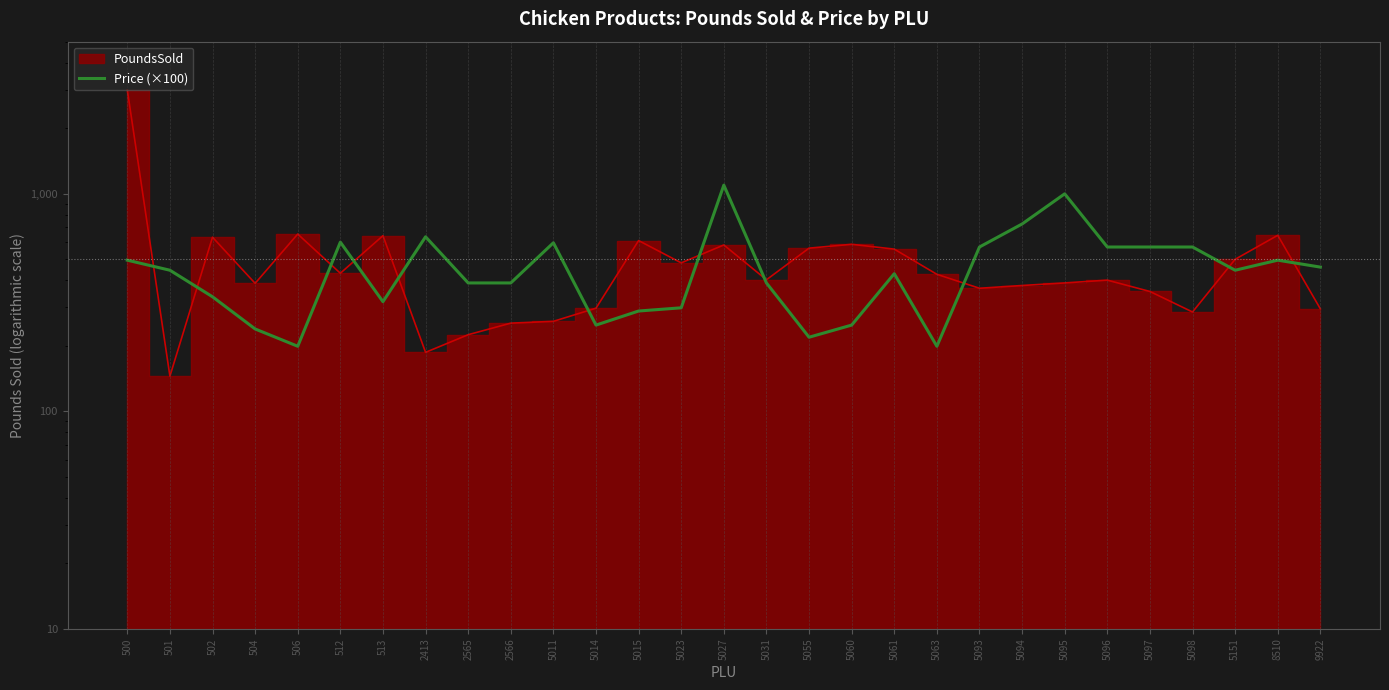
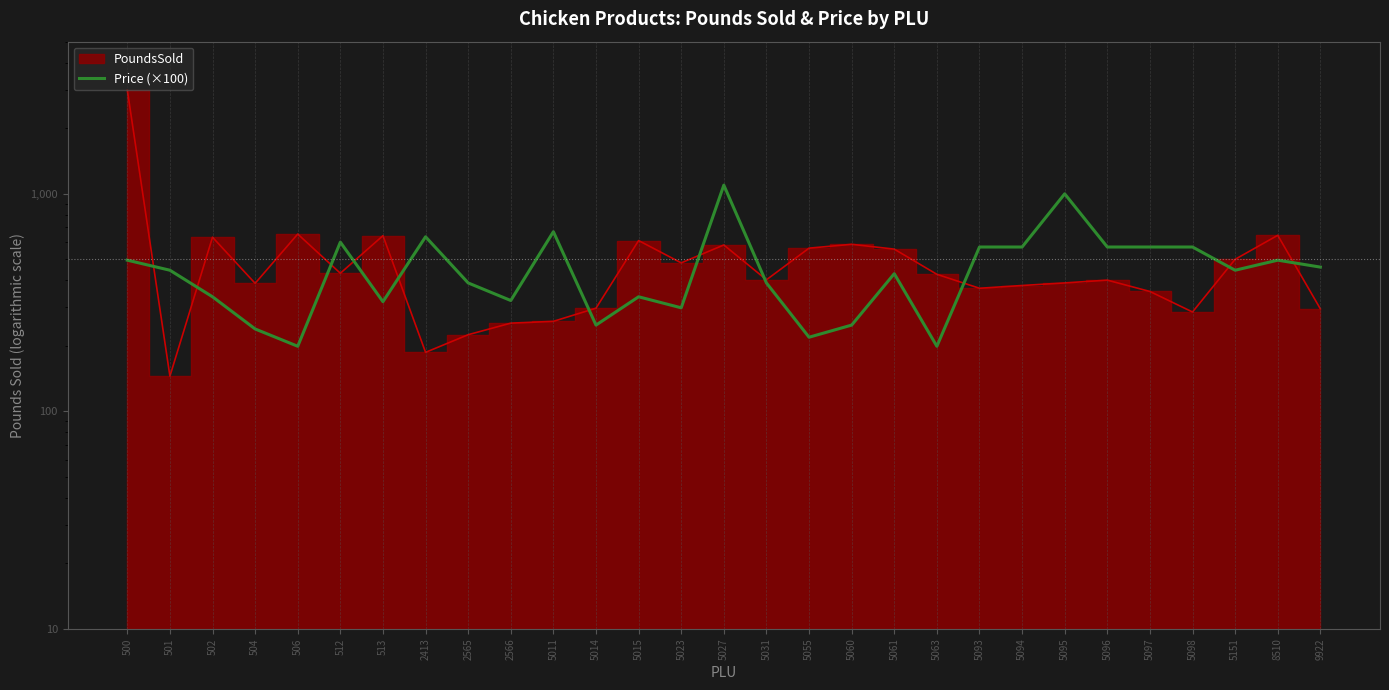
  {
    "Price (×100)": {
      "500": "500",
      "501": "450",
      "502": "340",
      "504": "240",
      "506": "200",
      "512": "600",
      "513": "320",
      "2413": "630",
      "2565": "390",
-     "2566": "390",
-     "5011": "600",
+     "2566": "320",
+     "5011": "670",
      "5014": "250",
-     "5015": "290",
+     "5015": "340",
      "5023": "300",
      "5027": "1,100",
      "5031": "390",
      "5055": "220",
      "5060": "250",
      "5061": "430",
      "5063": "200",
      "5093": "570",
-     "5094": "730",
+     "5094": "570",
      "5095": "1,000",
      "5096": "570",
      "5097": "570",
      "5098": "570",
      "5151": "450",
      "8510": "500",
      "9922": "460"
    }
  }
